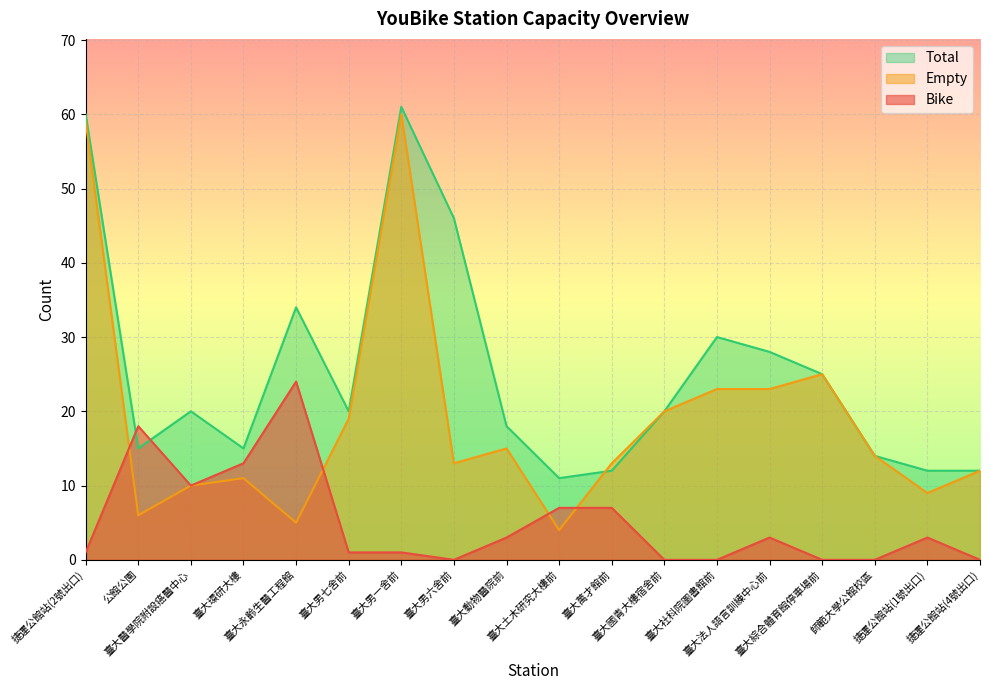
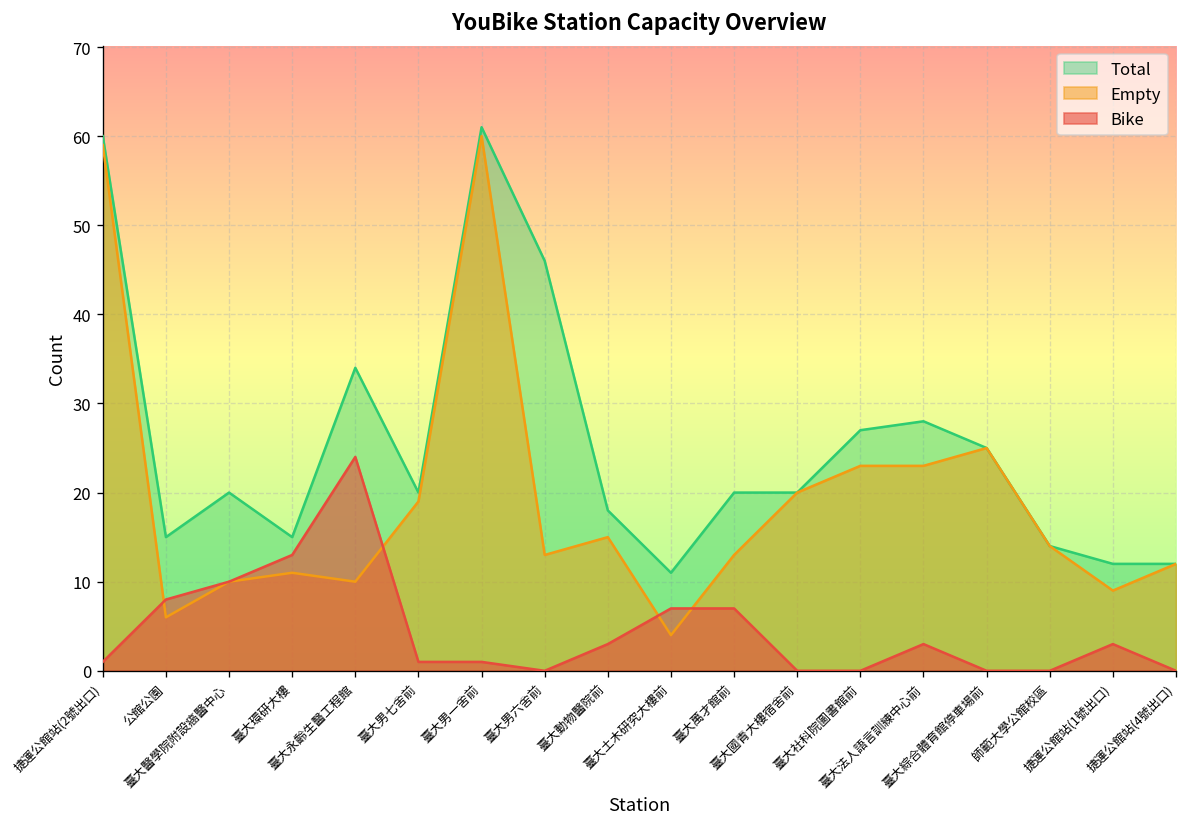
  {
    "Total": {
      "捷運公館站(2號出口)": 60,
      "公館公園": 15,
      "臺大醫學院附設癌醫中心": 20,
      "臺大環研大樓": 15,
      "臺大永齡生醫工程館": 34,
      "臺大男七舍前": 20,
      "臺大男一舍前": 61,
      "臺大男六舍前": 46,
      "臺大動物醫院前": 18,
      "臺大土木研究大樓前": 11,
-     "臺大萬才館前": 12,
-     "臺大社科院圖書館前": 30,
+     "臺大萬才館前": 20,
+     "臺大社科院圖書館前": 27,
      "臺大法人語言訓練中心前": 28,
      "捷運公館站(1號出口)": 12
    },
    "Empty": {
      "捷運公館站(2號出口)": 59,
      "公館公園": 6,
      "臺大環研大樓": 11,
-     "臺大永齡生醫工程館": 5,
+     "臺大永齡生醫工程館": 10,
      "臺大男七舍前": 19,
      "臺大男一舍前": 60,
      "臺大男六舍前": 13,
      "臺大動物醫院前": 15,
      "臺大土木研究大樓前": 4,
      "臺大萬才館前": 13,
      "臺大社科院圖書館前": 23,
      "臺大法人語言訓練中心前": 23,
      "捷運公館站(1號出口)": 9
    },
    "Bike": {
      "捷運公館站(2號出口)": 1,
-     "公館公園": 18,
+     "公館公園": 8,
      "臺大環研大樓": 13,
      "臺大永齡生醫工程館": 24,
      "臺大男七舍前": 1,
      "臺大男一舍前": 1,
      "臺大男六舍前": 0,
      "臺大動物醫院前": 3,
      "臺大土木研究大樓前": 7,
      "臺大萬才館前": 7,
      "臺大國青大樓宿舍前": 0,
      "臺大社科院圖書館前": 0,
      "臺大法人語言訓練中心前": 3,
      "臺大綜合體育館停車場前": 0,
      "師範大學公館校區": 0,
      "捷運公館站(1號出口)": 3,
      "捷運公館站(4號出口)": 0
    }
  }
